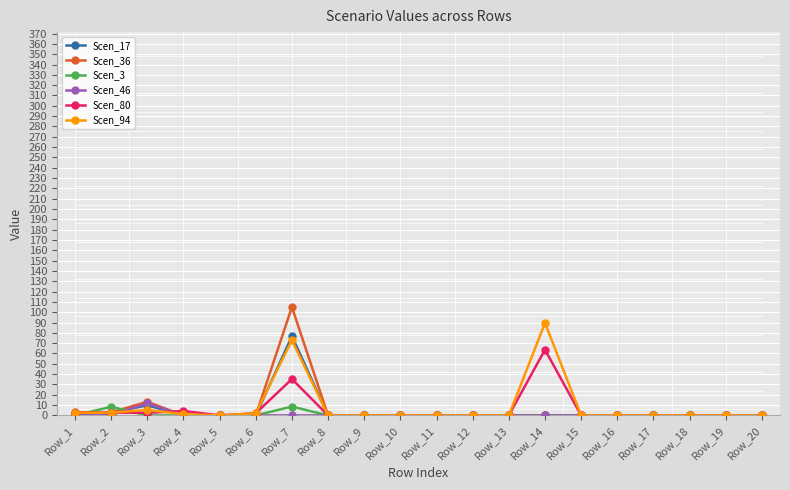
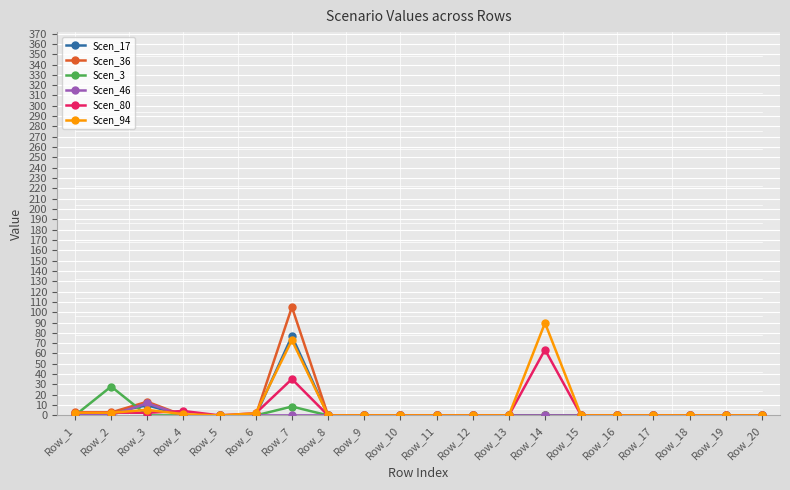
  {
    "Scen_17": {
      "Row_7": 77
    },
    "Scen_36": {
      "Row_7": 105
    },
    "Scen_3": {
-     "Row_2": 8,
+     "Row_2": 28,
      "Row_3": 0,
      "Row_7": 9
    },
    "Scen_46": {
      "Row_7": 0
    },
    "Scen_80": {
      "Row_3": 3,
      "Row_4": 4,
      "Row_7": 35,
      "Row_14": 64
    },
    "Scen_94": {
      "Row_3": 5,
      "Row_7": 73,
      "Row_14": 90
    }
  }
